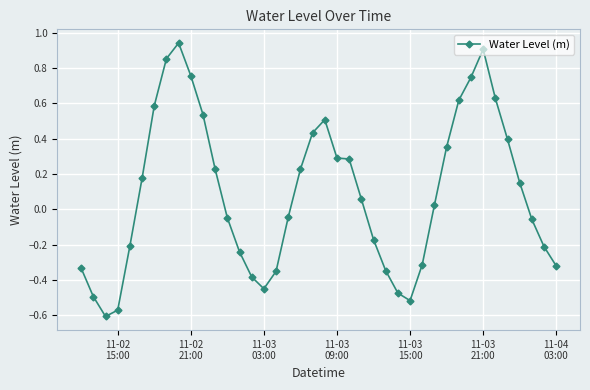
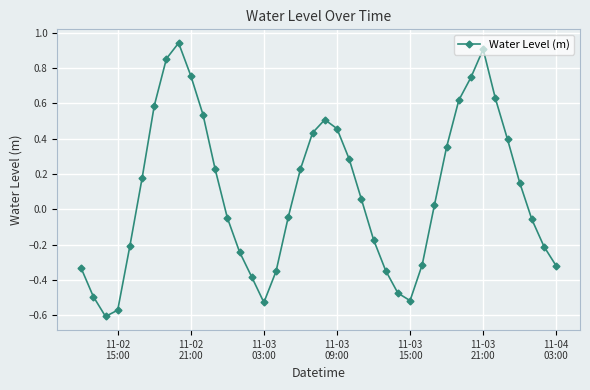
  {
    "11-02 15:00": -0.57,
    "11-02 21:00": 0.76,
-   "11-03 03:00": -0.45,
-   "11-03 09:00": 0.29,
+   "11-03 03:00": -0.53,
+   "11-03 09:00": 0.46,
    "11-03 15:00": -0.52,
    "11-04 03:00": -0.32
  }
